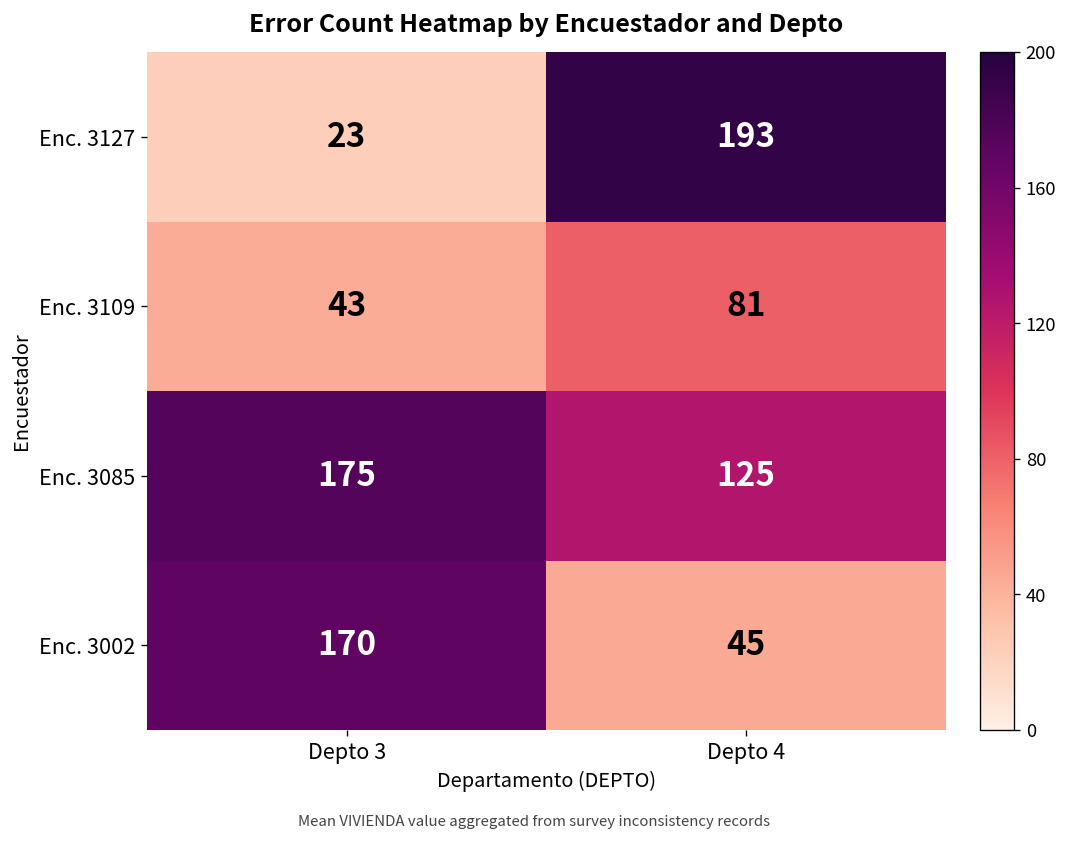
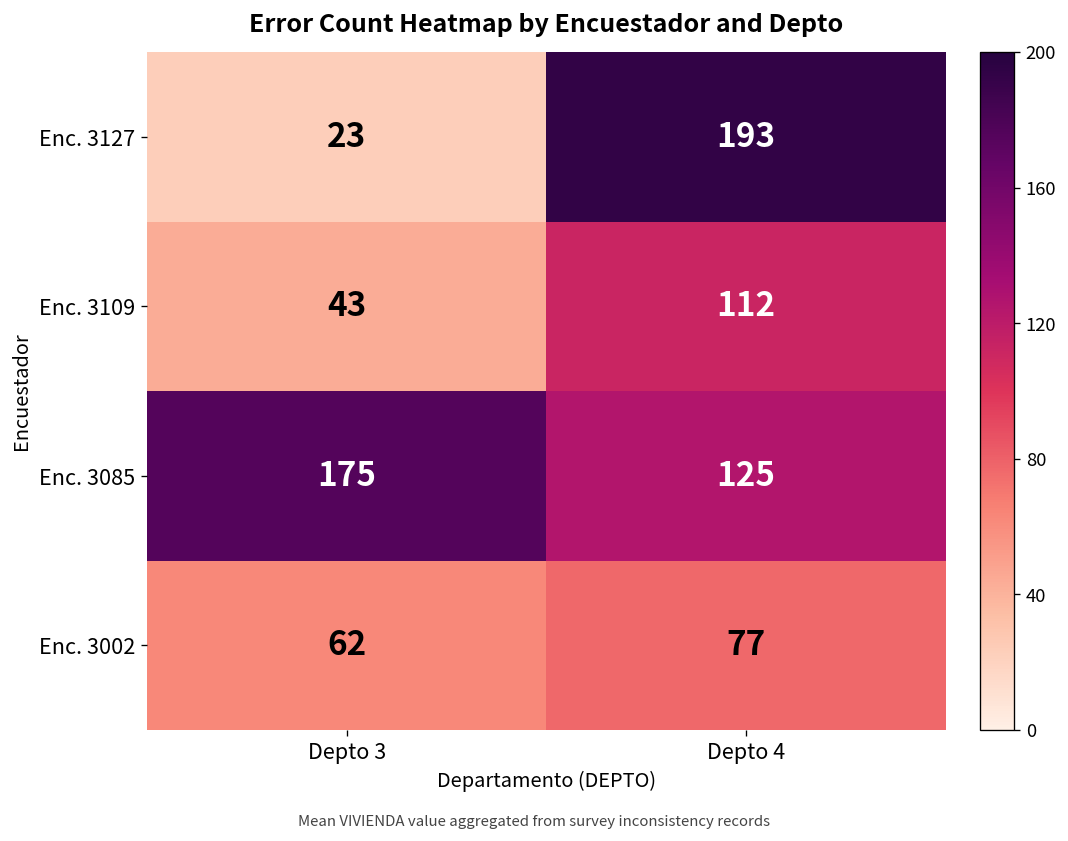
  {
    "Enc. 3127": {
      "Depto 3": 23,
      "Depto 4": 193
    },
    "Enc. 3109": {
      "Depto 3": 43,
-     "Depto 4": 81
+     "Depto 4": 112
    },
    "Enc. 3085": {
      "Depto 3": 175,
      "Depto 4": 125
    },
    "Enc. 3002": {
-     "Depto 3": 170,
-     "Depto 4": 45
+     "Depto 3": 62,
+     "Depto 4": 77
    }
  }
